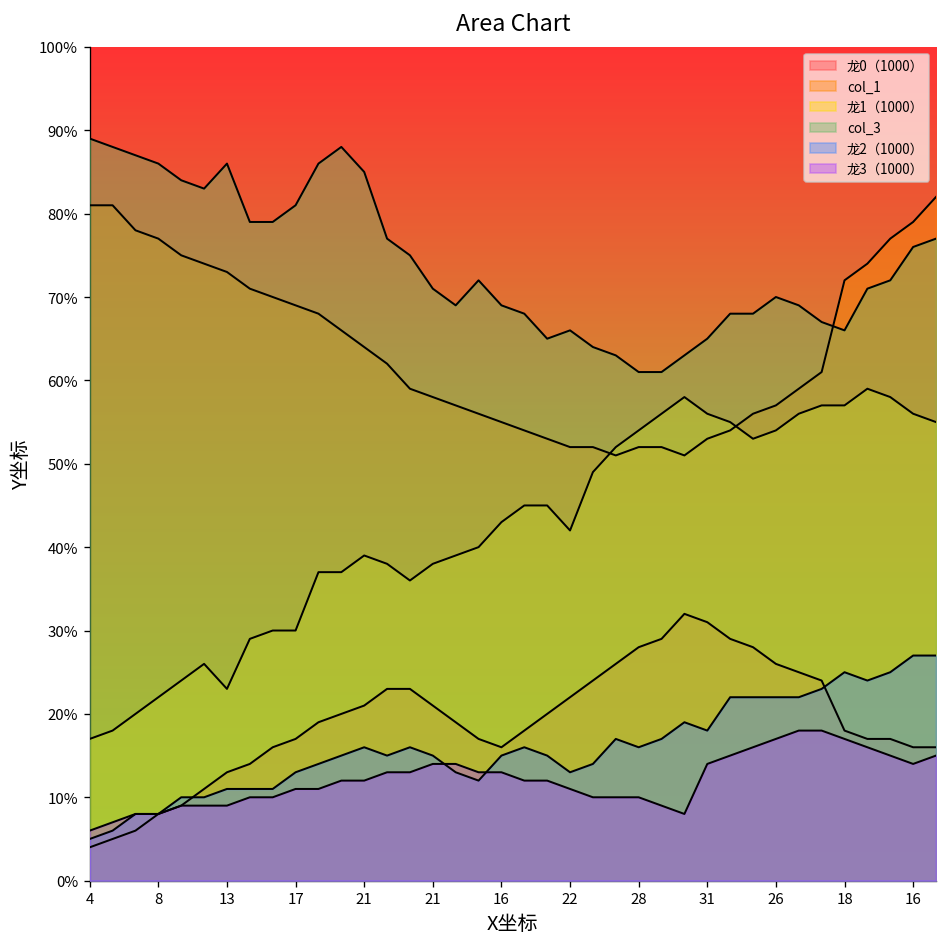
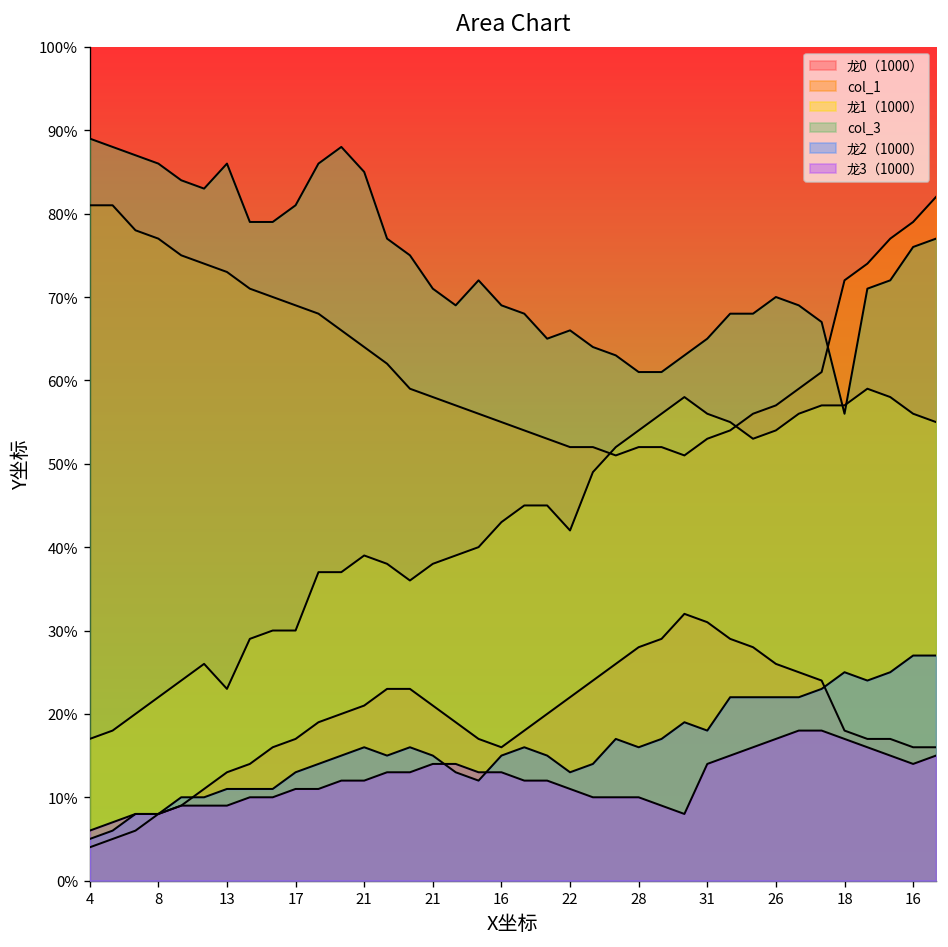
  {
    "col_3": {
-     "18": "66%"
+     "18": "56%"
    },
    "龙2（1000）": {
      "18": "25%"
    },
    "龙3（1000）": {
      "18": "17%"
    }
  }
